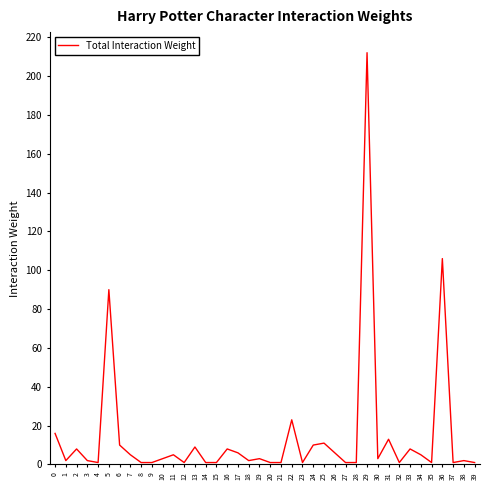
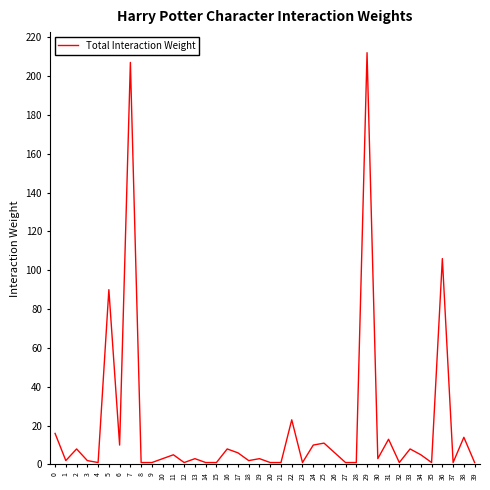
  {
    "0": 16,
    "1": 2,
    "2": 8,
    "3": 2,
    "4": 1,
    "5": 90,
    "6": 10,
-   "7": 5,
+   "7": 207,
    "8": 1,
    "9": 1,
    "10": 3,
    "11": 5,
    "12": 1,
-   "13": 9,
+   "13": 3,
    "14": 1,
    "15": 1,
    "16": 8,
    "17": 6,
    "18": 2,
    "19": 3,
    "20": 1,
    "21": 1,
    "22": 23,
    "23": 1,
    "24": 10,
    "25": 11,
    "26": 6,
    "27": 1,
    "28": 1,
    "29": 212,
    "30": 3,
    "31": 13,
    "32": 1,
    "33": 8,
    "34": 5,
    "35": 1,
    "36": 106,
    "37": 1,
-   "38": 2,
+   "38": 14,
    "39": 1
  }
